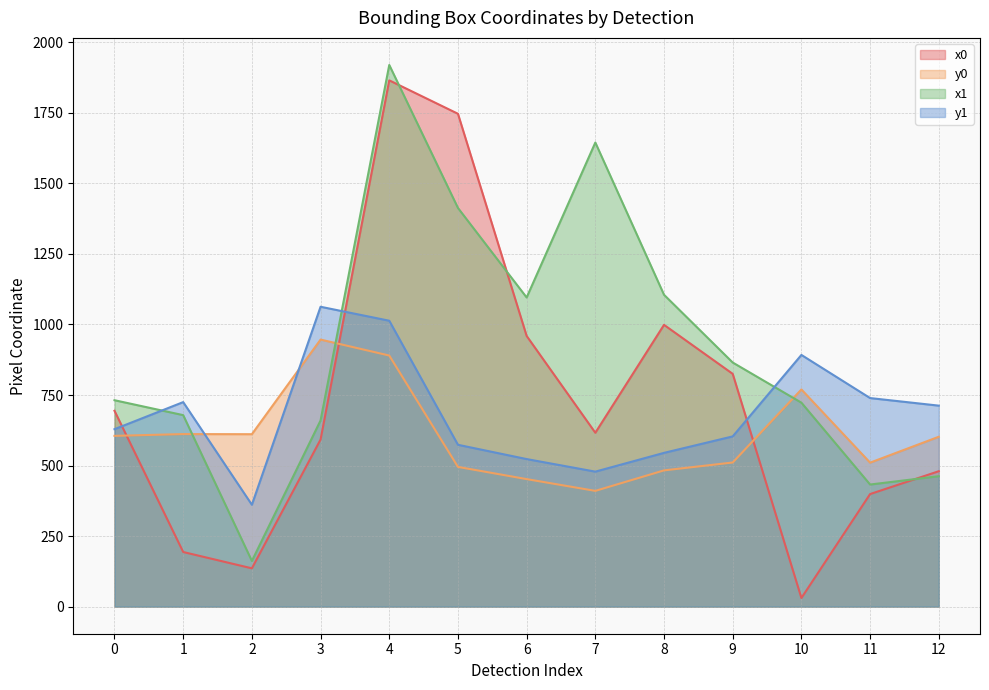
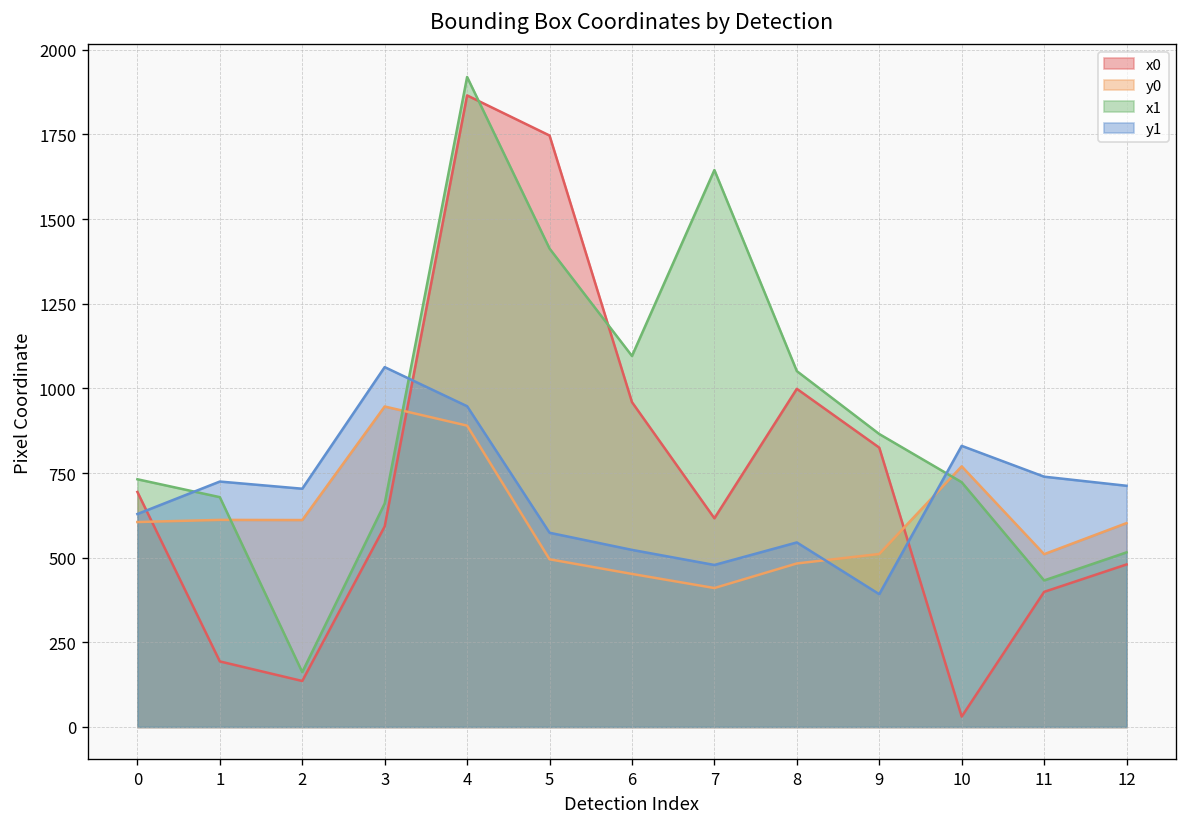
  {
    "x1": {
      "0": 730,
      "1": 680,
      "2": 160,
      "3": 660,
      "4": 1920,
      "5": 1410,
      "6": 1100,
      "7": 1640,
-     "8": 1110,
+     "8": 1050,
      "9": 870,
      "10": 720,
      "11": 430,
-     "12": 460
+     "12": 520
    },
    "y1": {
      "0": 630,
      "1": 720,
-     "2": 360,
+     "2": 700,
      "3": 1060,
-     "4": 1010,
+     "4": 950,
      "5": 570,
      "6": 520,
      "7": 480,
      "8": 540,
-     "9": 600,
-     "10": 890,
+     "9": 390,
+     "10": 830,
      "11": 740,
      "12": 710
    }
  }
